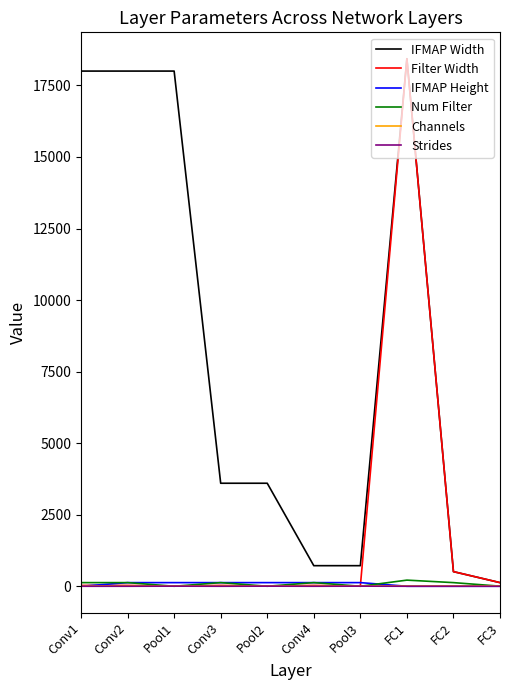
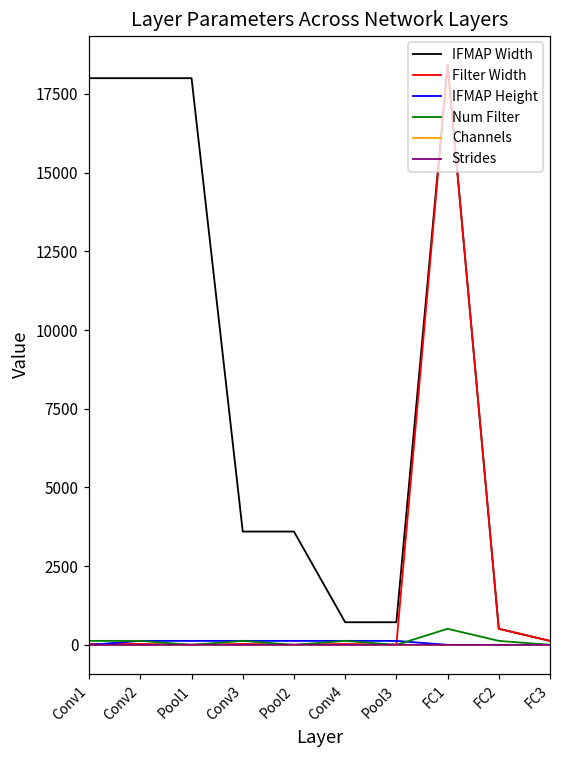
  {
    "IFMAP Width": {
      "Conv1": 18000,
      "Conv2": 18000,
      "Pool1": 18000,
      "Conv3": 3600,
      "Pool2": 3600,
      "Conv4": 700,
      "Pool3": 700
    },
    "IFMAP Height": {
      "Pool1": 100,
      "Pool2": 100,
      "Pool3": 100
    },
    "Num Filter": {
      "Conv1": 100,
-     "FC1": 200,
+     "FC1": 500,
      "FC2": 100
    }
  }
